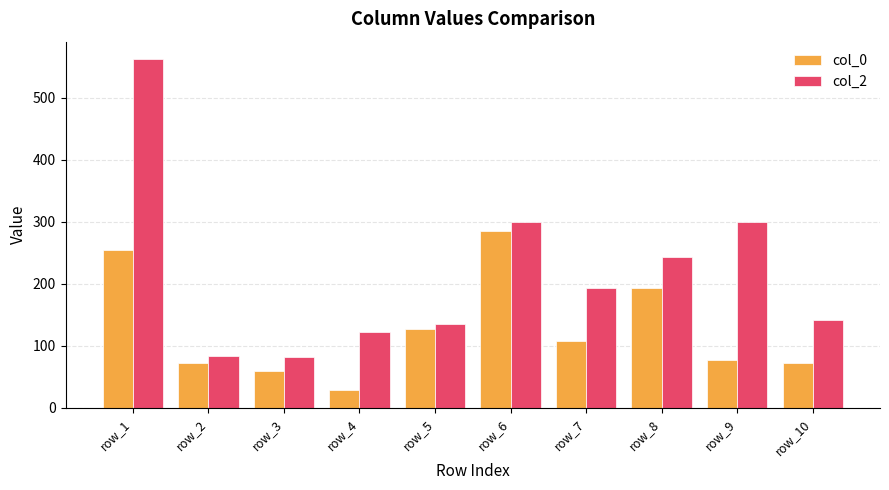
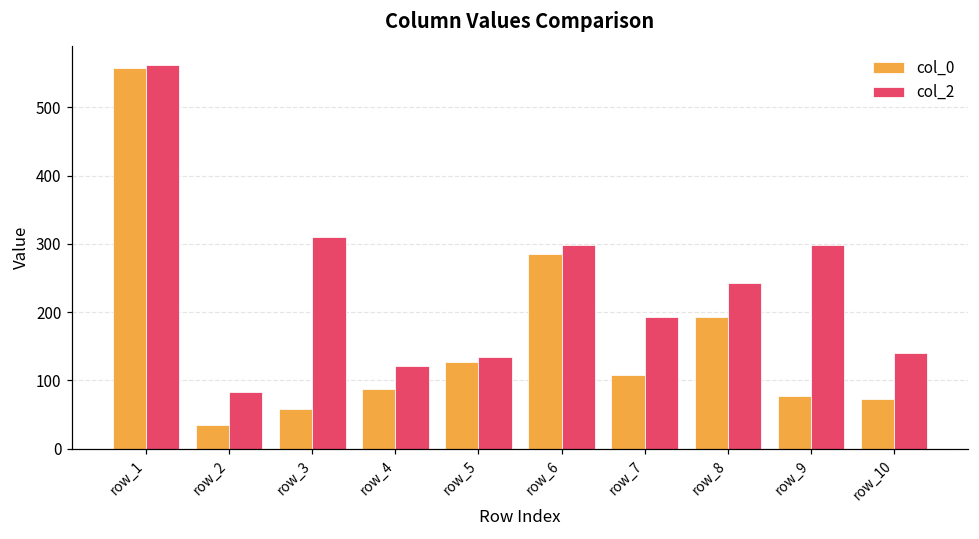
  {
    "col_0": {
-     "row_1": 250,
-     "row_2": 70,
+     "row_1": 560,
+     "row_2": 30,
      "row_3": 60,
-     "row_4": 30,
+     "row_4": 90,
      "row_5": 130,
      "row_6": 280,
      "row_7": 110,
      "row_8": 190,
      "row_9": 80,
      "row_10": 70
    },
    "col_2": {
      "row_1": 560,
      "row_2": 80,
-     "row_3": 80,
+     "row_3": 310,
      "row_4": 120,
      "row_5": 130,
      "row_6": 300,
      "row_7": 190,
      "row_8": 240,
      "row_9": 300,
      "row_10": 140
    }
  }
